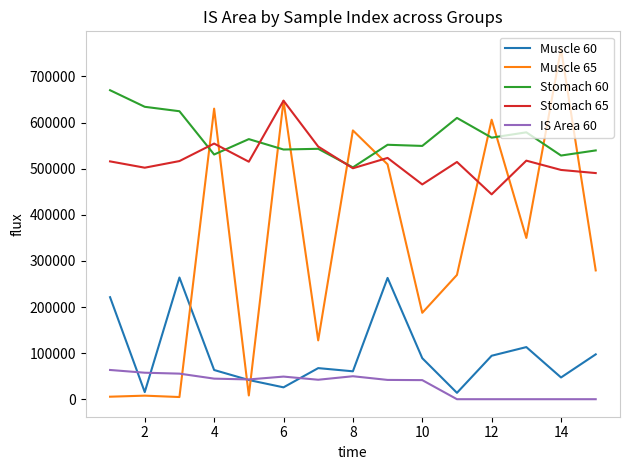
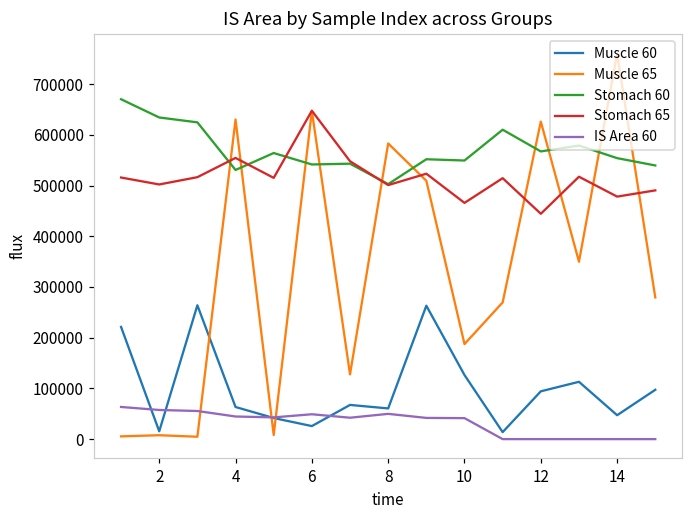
  {
    "Muscle 60": {
      "2": 20000,
      "4": 60000,
      "6": 30000,
      "8": 60000,
-     "10": 90000,
+     "10": 130000,
      "12": 90000,
      "14": 50000
    },
    "Muscle 65": {
      "2": 10000,
      "4": 630000,
      "8": 580000,
      "10": 190000,
-     "12": 610000
+     "12": 630000
    },
    "Stomach 60": {
      "2": 630000,
      "4": 530000,
      "6": 540000,
      "10": 550000,
      "12": 570000,
-     "14": 530000
+     "14": 550000
    },
    "Stomach 65": {
      "2": 500000,
      "4": 550000,
      "10": 470000,
      "12": 440000,
-     "14": 500000
+     "14": 480000
    },
    "IS Area 60": {
      "2": 60000,
      "4": 40000,
      "6": 50000,
      "8": 50000,
      "10": 40000,
      "12": 0,
      "14": 0
    }
  }
